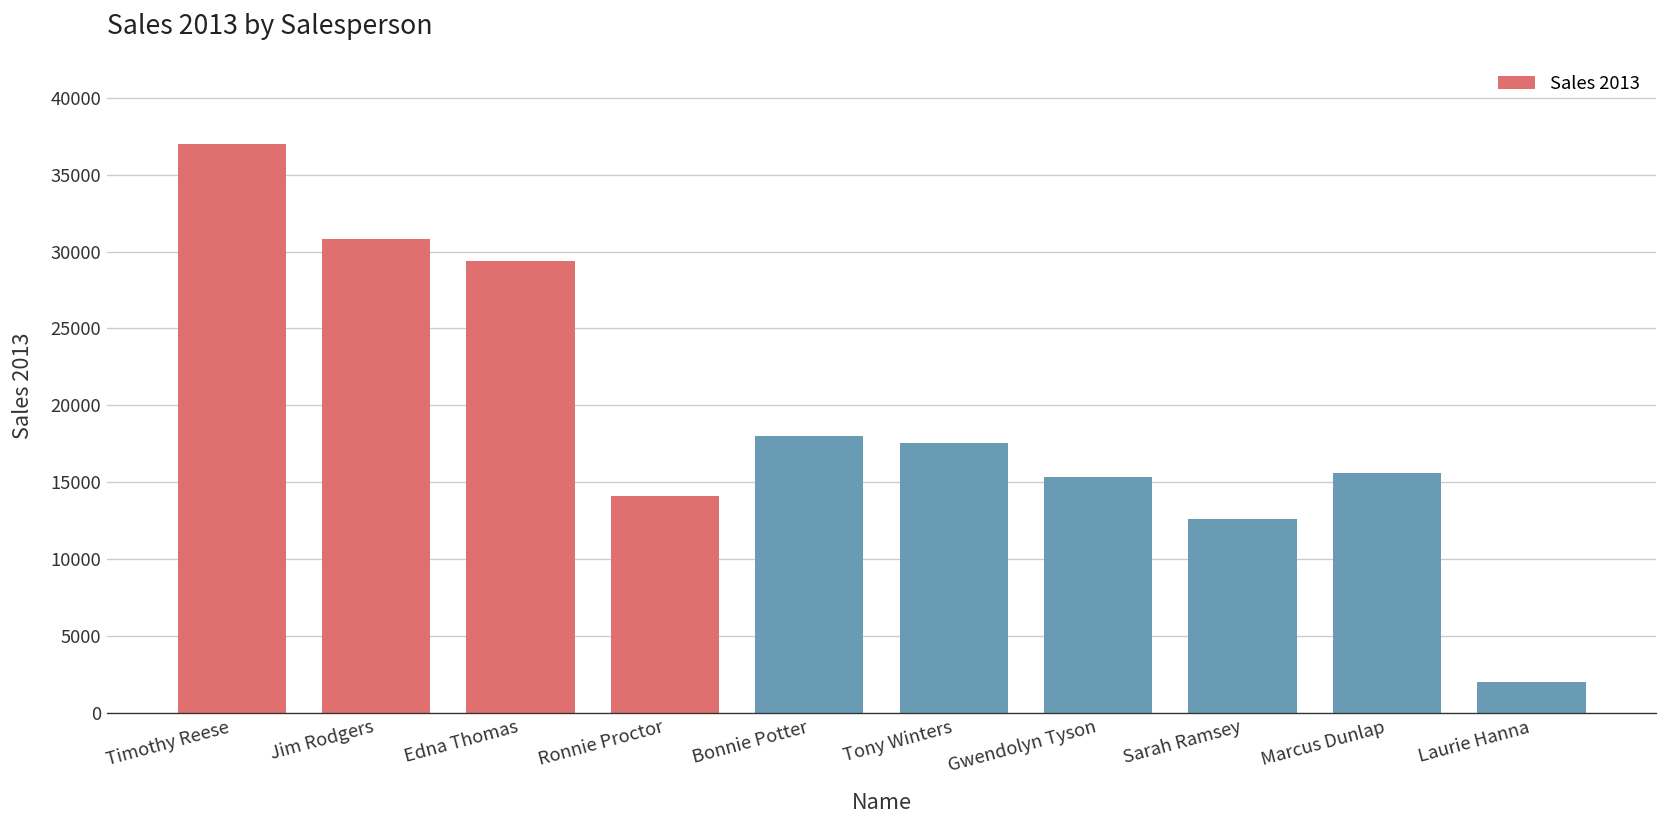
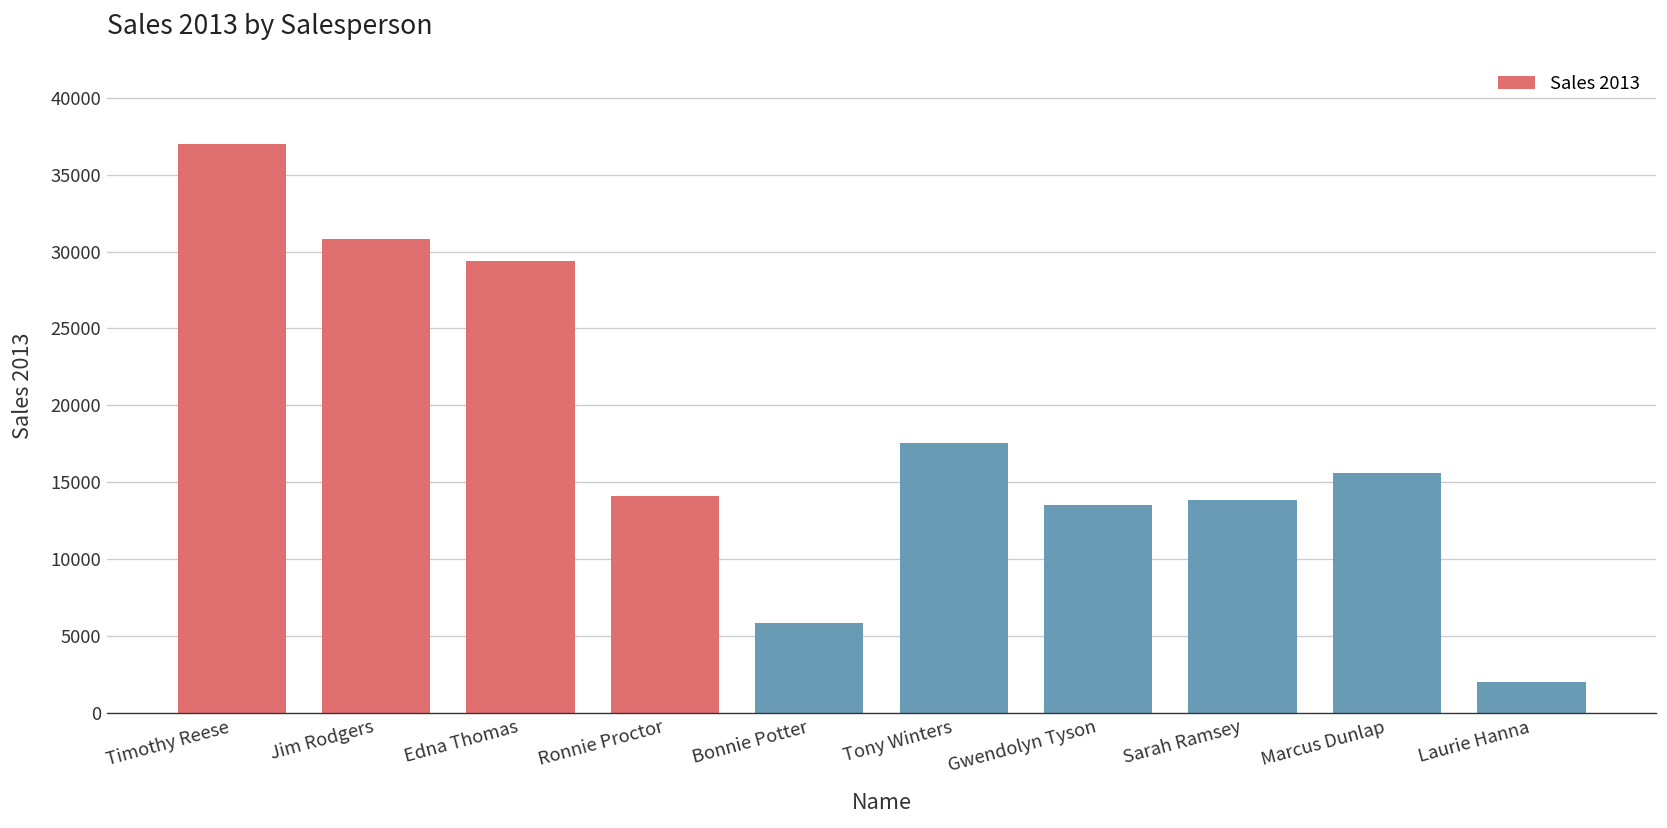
  {
    "Timothy Reese": 37000,
    "Jim Rodgers": 30800,
    "Edna Thomas": 29400,
    "Ronnie Proctor": 14100,
-   "Bonnie Potter": 18000,
+   "Bonnie Potter": 5900,
    "Tony Winters": 17600,
-   "Gwendolyn Tyson": 15300,
-   "Sarah Ramsey": 12600,
+   "Gwendolyn Tyson": 13500,
+   "Sarah Ramsey": 13800,
    "Marcus Dunlap": 15600,
    "Laurie Hanna": 2000
  }
